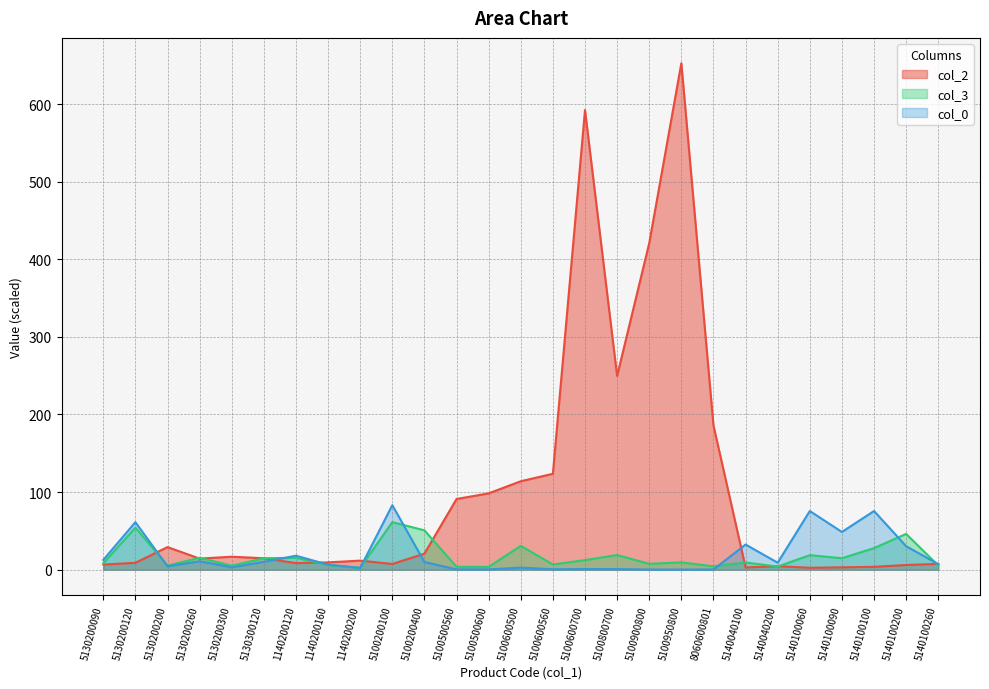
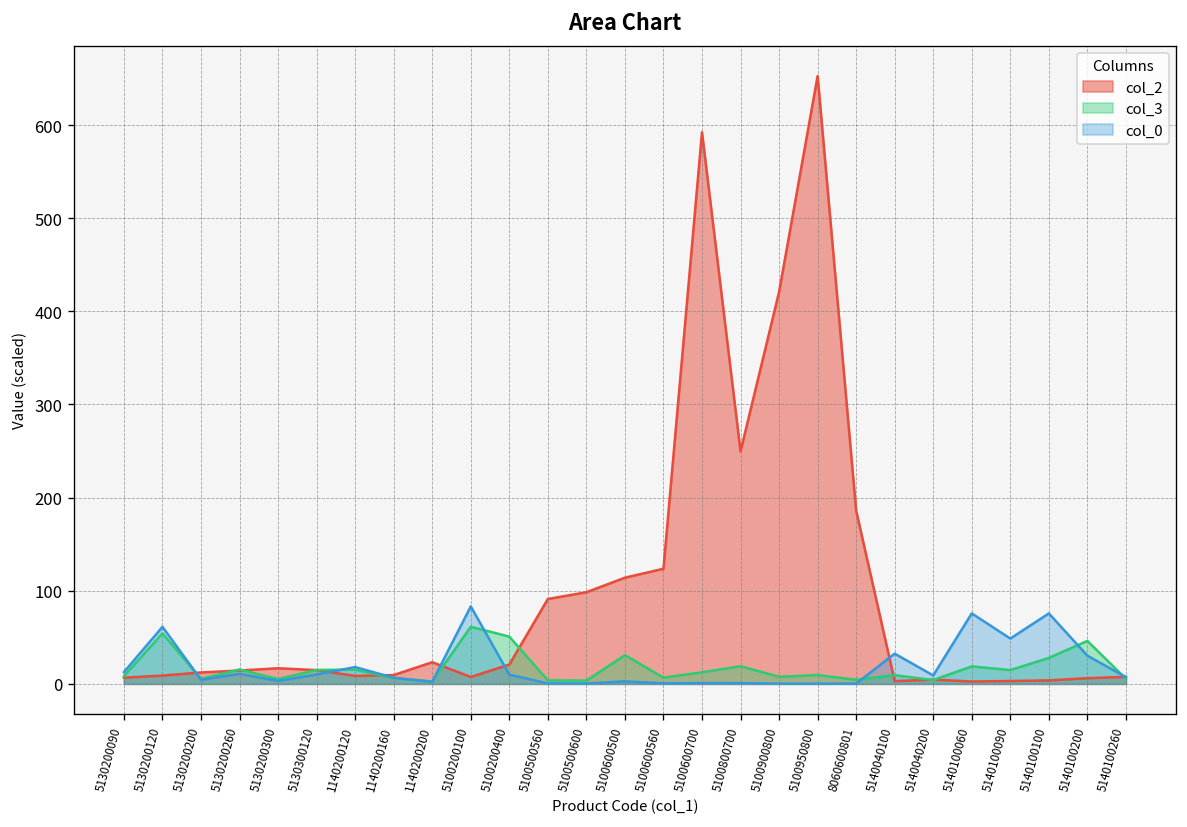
  {
    "col_2": {
      "5130200120": 10,
-     "5130200200": 30,
+     "5130200200": 10,
      "5130200300": 20,
      "1140200120": 10,
-     "1140200200": 10,
+     "1140200200": 20,
      "5100200100": 10,
      "5100200400": 20,
      "5100500560": 90,
      "5100500600": 100,
      "5100600500": 110,
      "5100600560": 120,
      "5100600700": 590,
      "5100800700": 250,
      "5100900800": 420,
      "5100950800": 650,
      "8060600801": 190,
      "5140040100": 0,
      "5140100060": 0,
      "5140100090": 0,
      "5140100100": 0,
      "5140100200": 10
    },
    "col_3": {
      "5130200120": 50,
      "5100200100": 60,
      "5100200400": 50,
      "5100500560": 0,
      "5100600500": 30,
      "5100600560": 10,
      "5100600700": 10,
      "5100800700": 20,
      "5100900800": 10,
      "5100950800": 10,
      "8060600801": 0,
      "5140040100": 10,
      "5140100060": 20,
      "5140100090": 10,
      "5140100100": 30,
      "5140100200": 50
    },
    "col_0": {
      "5130200090": 10,
      "5130200120": 60,
      "5130200260": 10,
      "5130300120": 10,
      "5100200100": 80,
      "5100200400": 10,
      "5100500560": 0,
      "5100600500": 0,
      "5100600560": 0,
      "5100600700": 0,
      "5100800700": 0,
      "5100900800": 0,
      "5100950800": 0,
      "8060600801": 0,
      "5140040100": 30,
      "5140040200": 10,
      "5140100060": 80,
      "5140100090": 50,
      "5140100100": 80,
      "5140100200": 30
    }
  }
